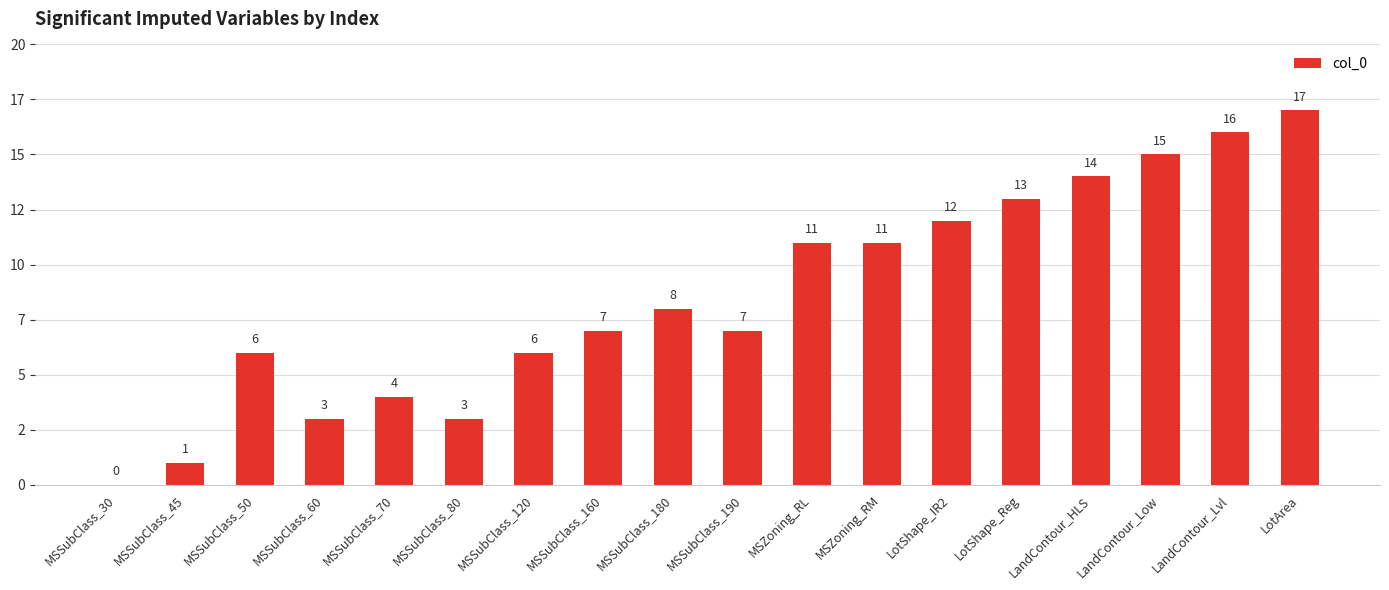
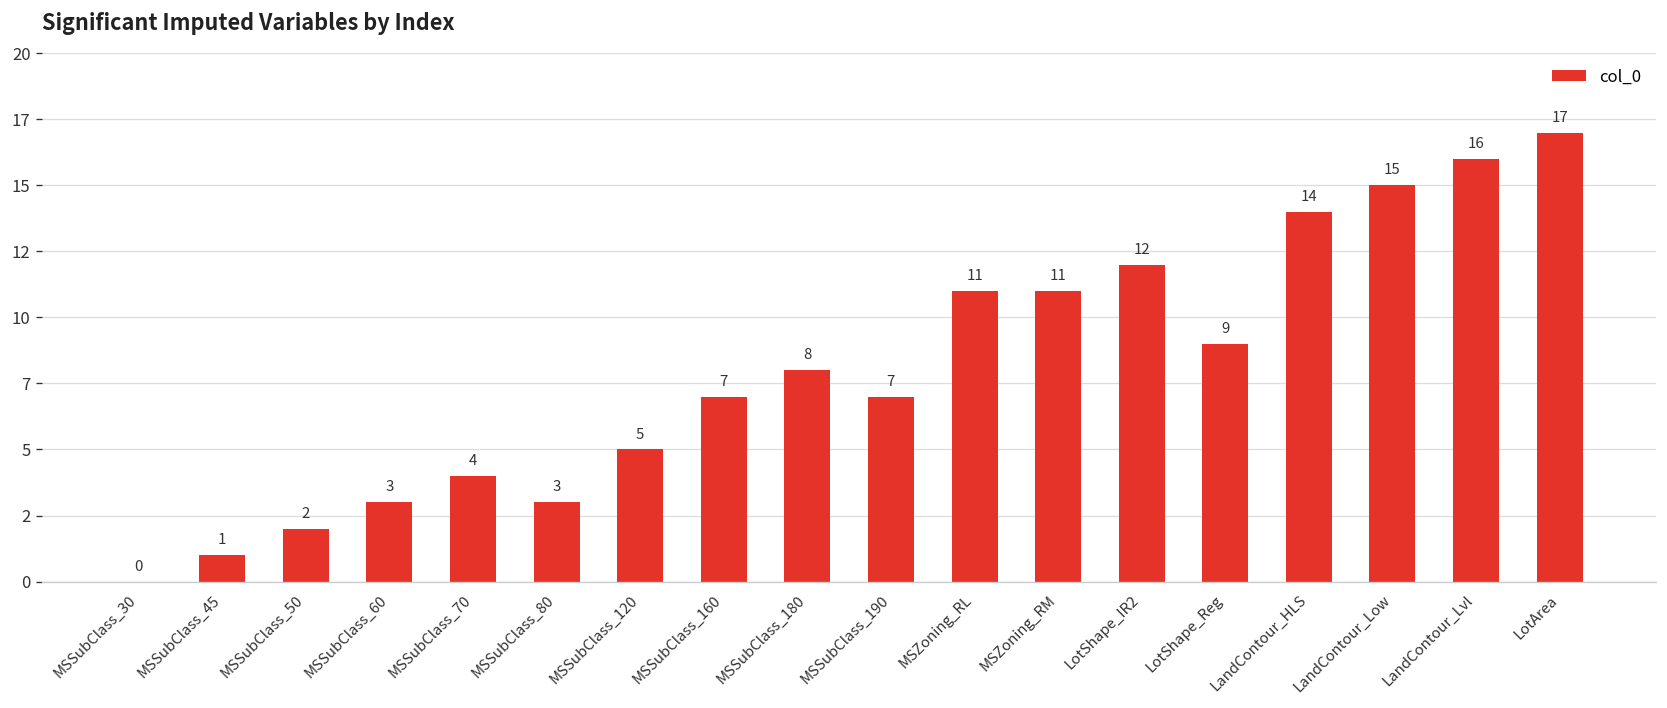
  {
    "MSSubClass_30": 0,
    "MSSubClass_45": 1,
-   "MSSubClass_50": 6,
+   "MSSubClass_50": 2,
    "MSSubClass_60": 3,
    "MSSubClass_70": 4,
    "MSSubClass_80": 3,
-   "MSSubClass_120": 6,
+   "MSSubClass_120": 5,
    "MSSubClass_160": 7,
    "MSSubClass_180": 8,
    "MSSubClass_190": 7,
    "MSZoning_RL": 11,
    "MSZoning_RM": 11,
    "LotShape_IR2": 12,
-   "LotShape_Reg": 13,
+   "LotShape_Reg": 9,
    "LandContour_HLS": 14,
    "LandContour_Low": 15,
    "LandContour_Lvl": 16,
    "LotArea": 17
  }
